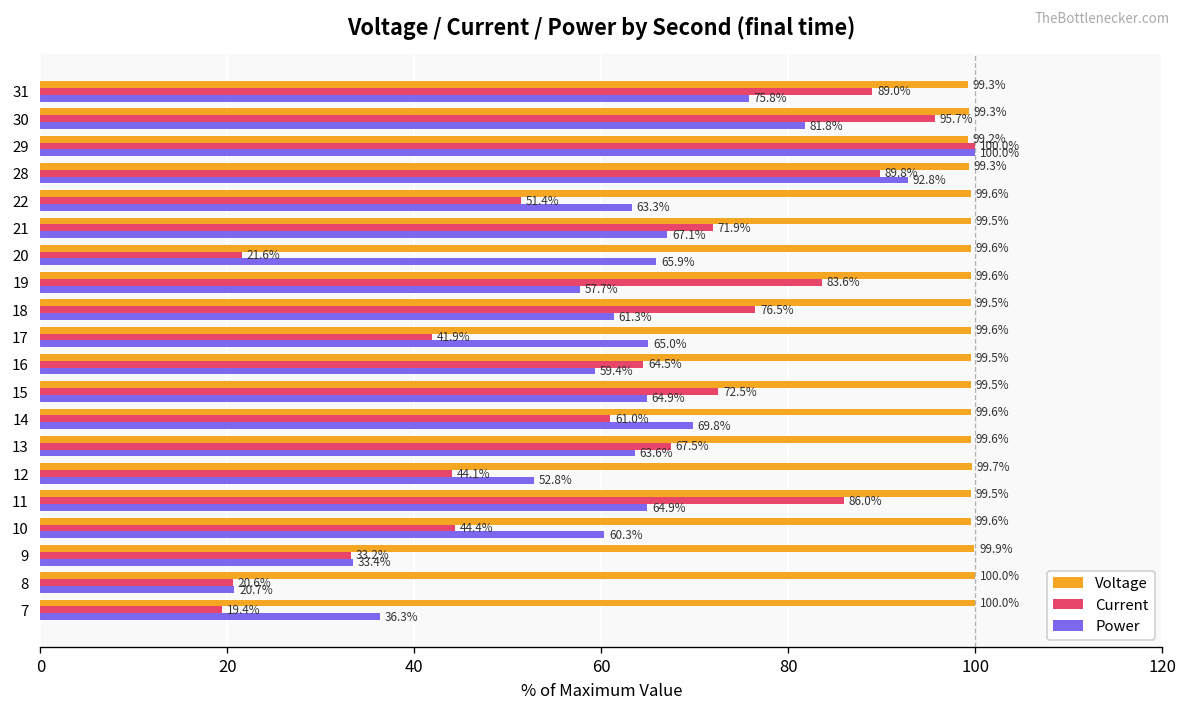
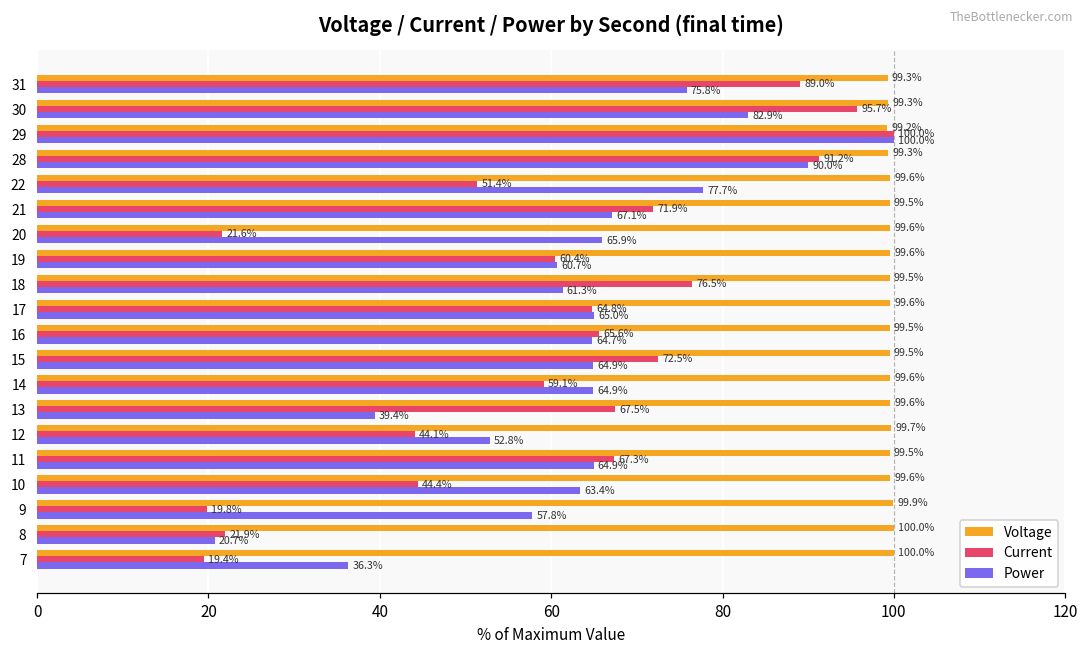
  {
    "Voltage": {
      "31": "99.3%",
      "30": "99.3%",
      "28": "99.3%",
      "22": "99.6%",
      "21": "99.5%",
      "20": "99.6%",
      "19": "99.6%",
      "18": "99.5%",
      "17": "99.6%",
      "16": "99.5%",
      "15": "99.5%",
      "14": "99.6%",
      "13": "99.6%",
      "12": "99.7%",
      "11": "99.5%",
      "10": "99.6%",
      "9": "99.9%",
      "8": "100.0%",
      "7": "100.0%"
    },
    "Current": {
      "31": "89.0%",
      "30": "95.7%",
-     "28": "89.8%",
+     "28": "91.2%",
      "22": "51.4%",
      "21": "71.9%",
      "20": "21.6%",
-     "19": "83.6%",
+     "19": "60.4%",
      "18": "76.5%",
-     "17": "41.9%",
-     "16": "64.5%",
+     "17": "64.8%",
+     "16": "65.6%",
      "15": "72.5%",
-     "14": "61.0%",
+     "14": "59.1%",
      "13": "67.5%",
      "12": "44.1%",
-     "11": "86.0%",
+     "11": "67.3%",
      "10": "44.4%",
-     "9": "33.2%",
-     "8": "20.6%",
+     "9": "19.8%",
+     "8": "21.9%",
      "7": "19.4%"
    },
    "Power": {
      "31": "75.8%",
-     "30": "81.8%",
-     "28": "92.8%",
-     "22": "63.3%",
+     "30": "82.9%",
+     "28": "90.0%",
+     "22": "77.7%",
      "21": "67.1%",
      "20": "65.9%",
-     "19": "57.7%",
+     "19": "60.7%",
      "18": "61.3%",
      "17": "65.0%",
-     "16": "59.4%",
+     "16": "64.7%",
      "15": "64.9%",
-     "14": "69.8%",
-     "13": "63.6%",
+     "14": "64.9%",
+     "13": "39.4%",
      "12": "52.8%",
      "11": "64.9%",
-     "10": "60.3%",
-     "9": "33.4%",
+     "10": "63.4%",
+     "9": "57.8%",
      "7": "36.3%"
    }
  }
